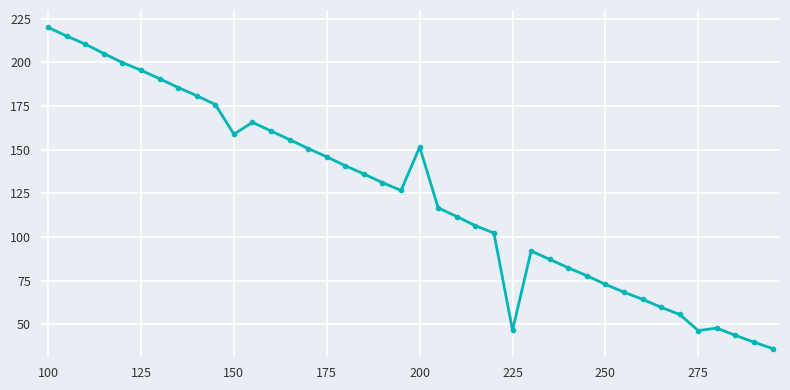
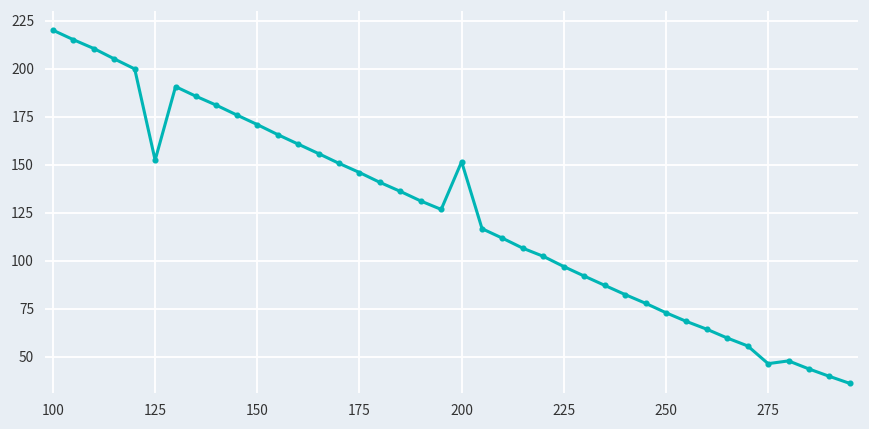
  {
    "100": 220,
-   "125": 196,
-   "150": 159,
+   "125": 152,
+   "150": 171,
    "175": 146,
    "200": 152,
-   "225": 46,
+   "225": 97,
    "250": 73,
    "275": 46
  }
